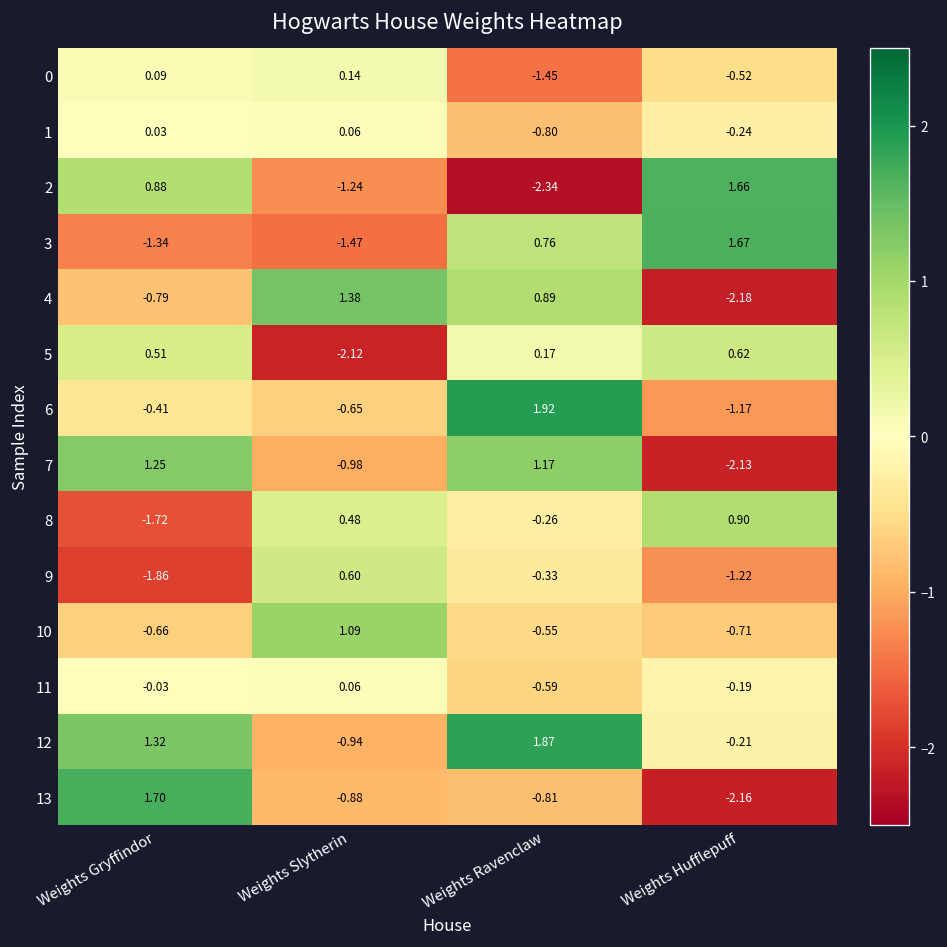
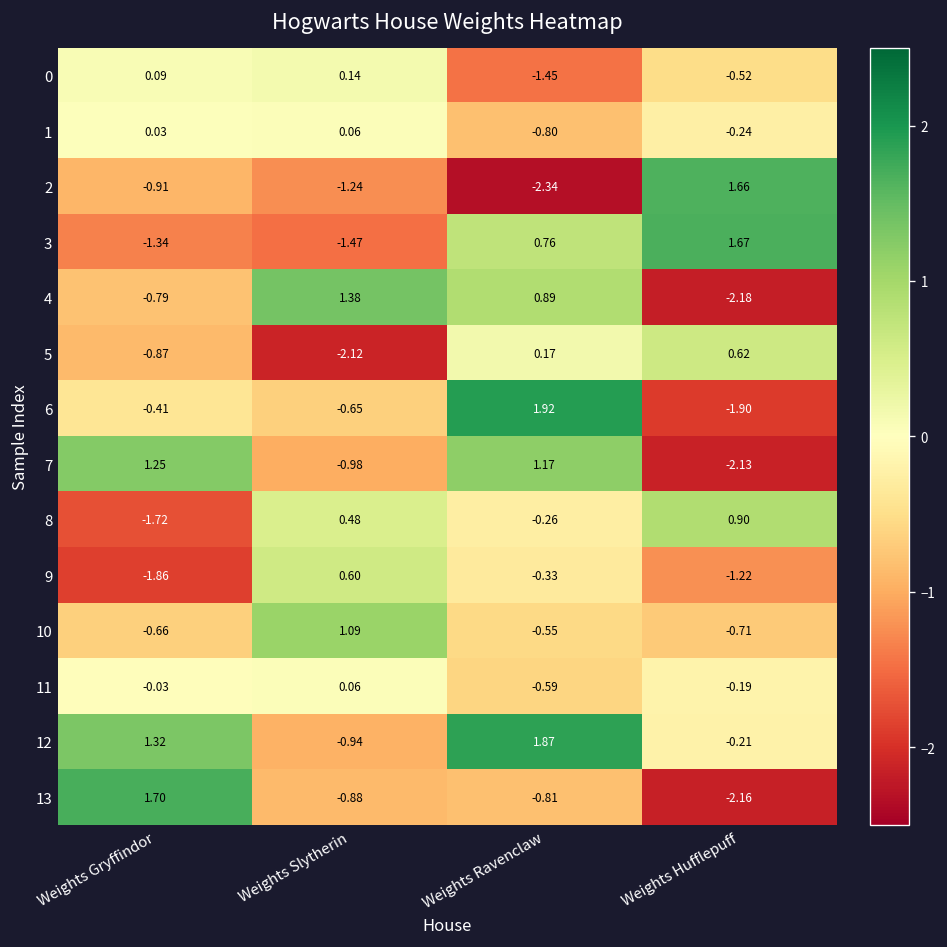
  {
    "0": {
      "Weights Gryffindor": 0.09,
      "Weights Slytherin": 0.14,
      "Weights Ravenclaw": -1.45,
      "Weights Hufflepuff": -0.52
    },
    "1": {
      "Weights Gryffindor": 0.03,
      "Weights Slytherin": 0.06,
      "Weights Ravenclaw": -0.80,
      "Weights Hufflepuff": -0.24
    },
    "2": {
-     "Weights Gryffindor": 0.88,
+     "Weights Gryffindor": -0.91,
      "Weights Slytherin": -1.24,
      "Weights Ravenclaw": -2.34,
      "Weights Hufflepuff": 1.66
    },
    "3": {
      "Weights Gryffindor": -1.34,
      "Weights Slytherin": -1.47,
      "Weights Ravenclaw": 0.76,
      "Weights Hufflepuff": 1.67
    },
    "4": {
      "Weights Gryffindor": -0.79,
      "Weights Slytherin": 1.38,
      "Weights Ravenclaw": 0.89,
      "Weights Hufflepuff": -2.18
    },
    "5": {
-     "Weights Gryffindor": 0.51,
+     "Weights Gryffindor": -0.87,
      "Weights Slytherin": -2.12,
      "Weights Ravenclaw": 0.17,
      "Weights Hufflepuff": 0.62
    },
    "6": {
      "Weights Gryffindor": -0.41,
      "Weights Slytherin": -0.65,
      "Weights Ravenclaw": 1.92,
-     "Weights Hufflepuff": -1.17
+     "Weights Hufflepuff": -1.90
    },
    "7": {
      "Weights Gryffindor": 1.25,
      "Weights Slytherin": -0.98,
      "Weights Ravenclaw": 1.17,
      "Weights Hufflepuff": -2.13
    },
    "8": {
      "Weights Gryffindor": -1.72,
      "Weights Slytherin": 0.48,
      "Weights Ravenclaw": -0.26,
      "Weights Hufflepuff": 0.90
    },
    "9": {
      "Weights Gryffindor": -1.86,
      "Weights Slytherin": 0.60,
      "Weights Ravenclaw": -0.33,
      "Weights Hufflepuff": -1.22
    },
    "10": {
      "Weights Gryffindor": -0.66,
      "Weights Slytherin": 1.09,
      "Weights Ravenclaw": -0.55,
      "Weights Hufflepuff": -0.71
    },
    "11": {
      "Weights Gryffindor": -0.03,
      "Weights Slytherin": 0.06,
      "Weights Ravenclaw": -0.59,
      "Weights Hufflepuff": -0.19
    },
    "12": {
      "Weights Gryffindor": 1.32,
      "Weights Slytherin": -0.94,
      "Weights Ravenclaw": 1.87,
      "Weights Hufflepuff": -0.21
    },
    "13": {
      "Weights Gryffindor": 1.70,
      "Weights Slytherin": -0.88,
      "Weights Ravenclaw": -0.81,
      "Weights Hufflepuff": -2.16
    }
  }
